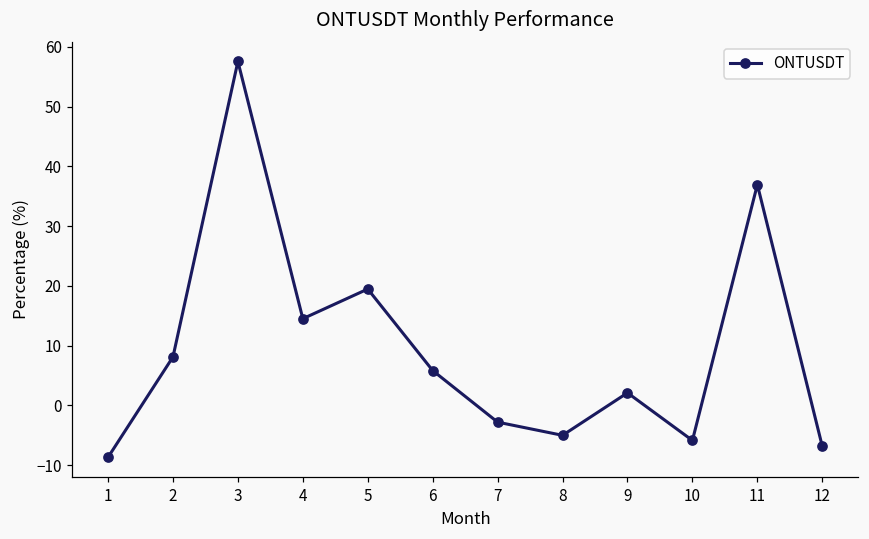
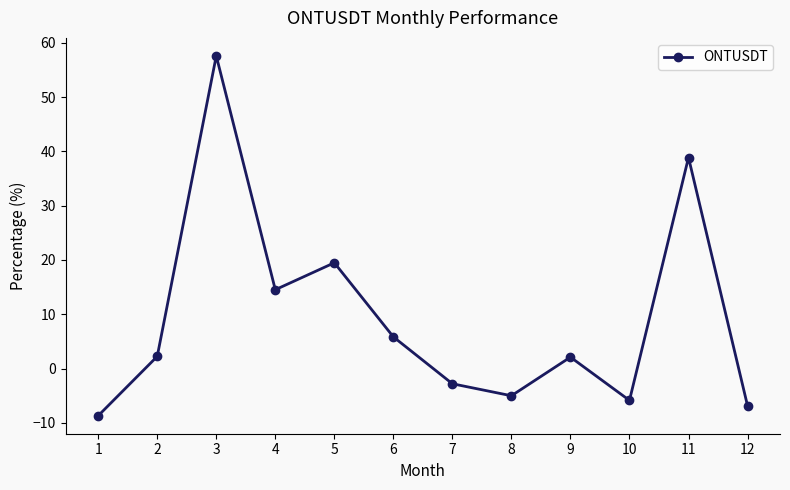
  {
    "1": -9,
-   "2": 8,
+   "2": 2,
    "3": 58,
    "4": 15,
    "5": 19,
    "6": 6,
    "7": -3,
    "8": -5,
    "9": 2,
    "10": -6,
-   "11": 37,
+   "11": 39,
    "12": -7
  }
